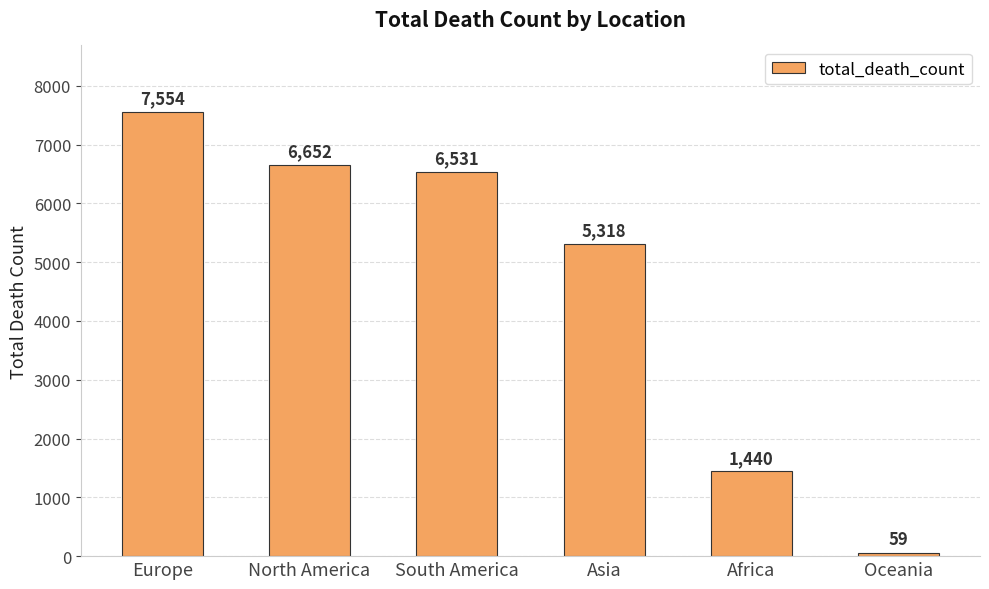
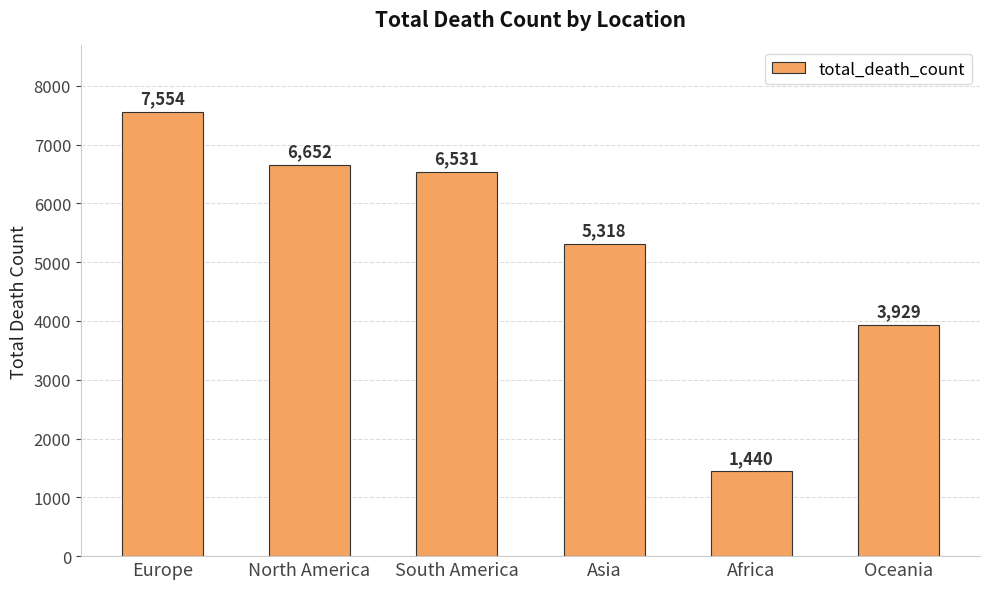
  {
    "Europe": "7,554",
    "North America": "6,652",
    "South America": "6,531",
    "Asia": "5,318",
    "Africa": "1,440",
-   "Oceania": "59"
+   "Oceania": "3,929"
  }
